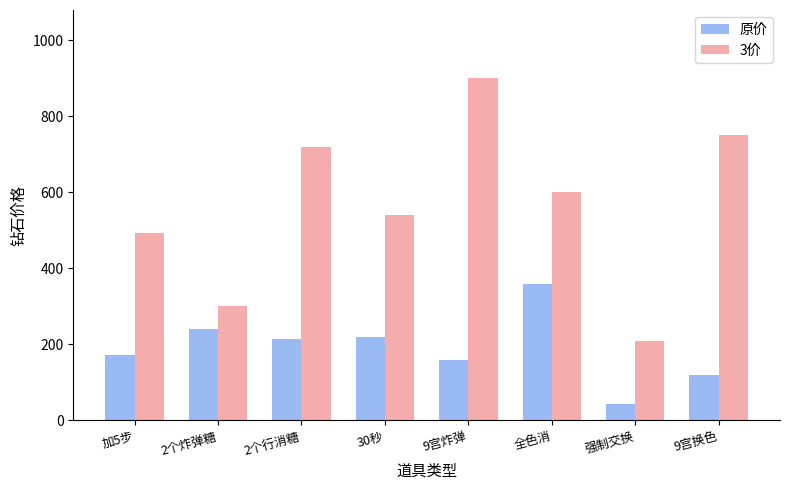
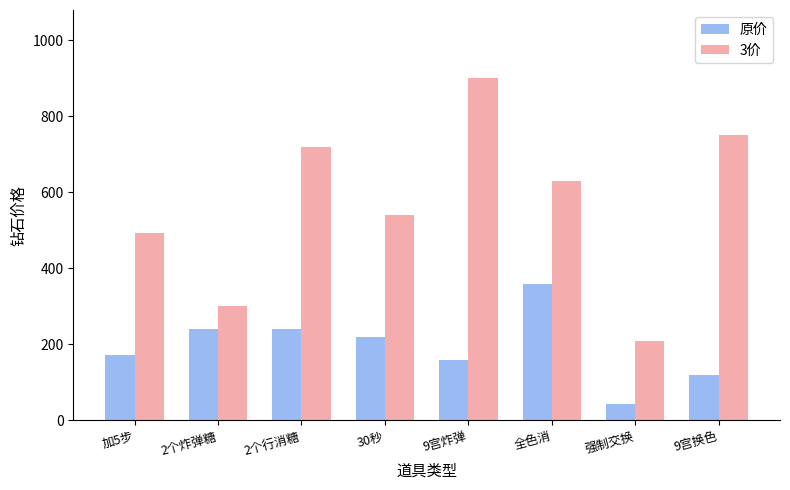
  {
    "原价": {
      "加5步": 170,
      "2个炸弹糖": 240,
-     "2个行消糖": 210,
+     "2个行消糖": 240,
      "30秒": 220,
      "9宫炸弹": 160,
      "全色消": 360,
      "强制交换": 40,
      "9宫换色": 120
    },
    "3价": {
      "加5步": 490,
      "2个炸弹糖": 300,
      "2个行消糖": 720,
      "30秒": 540,
      "9宫炸弹": 900,
-     "全色消": 600,
+     "全色消": 630,
      "强制交换": 210,
      "9宫换色": 750
    }
  }
